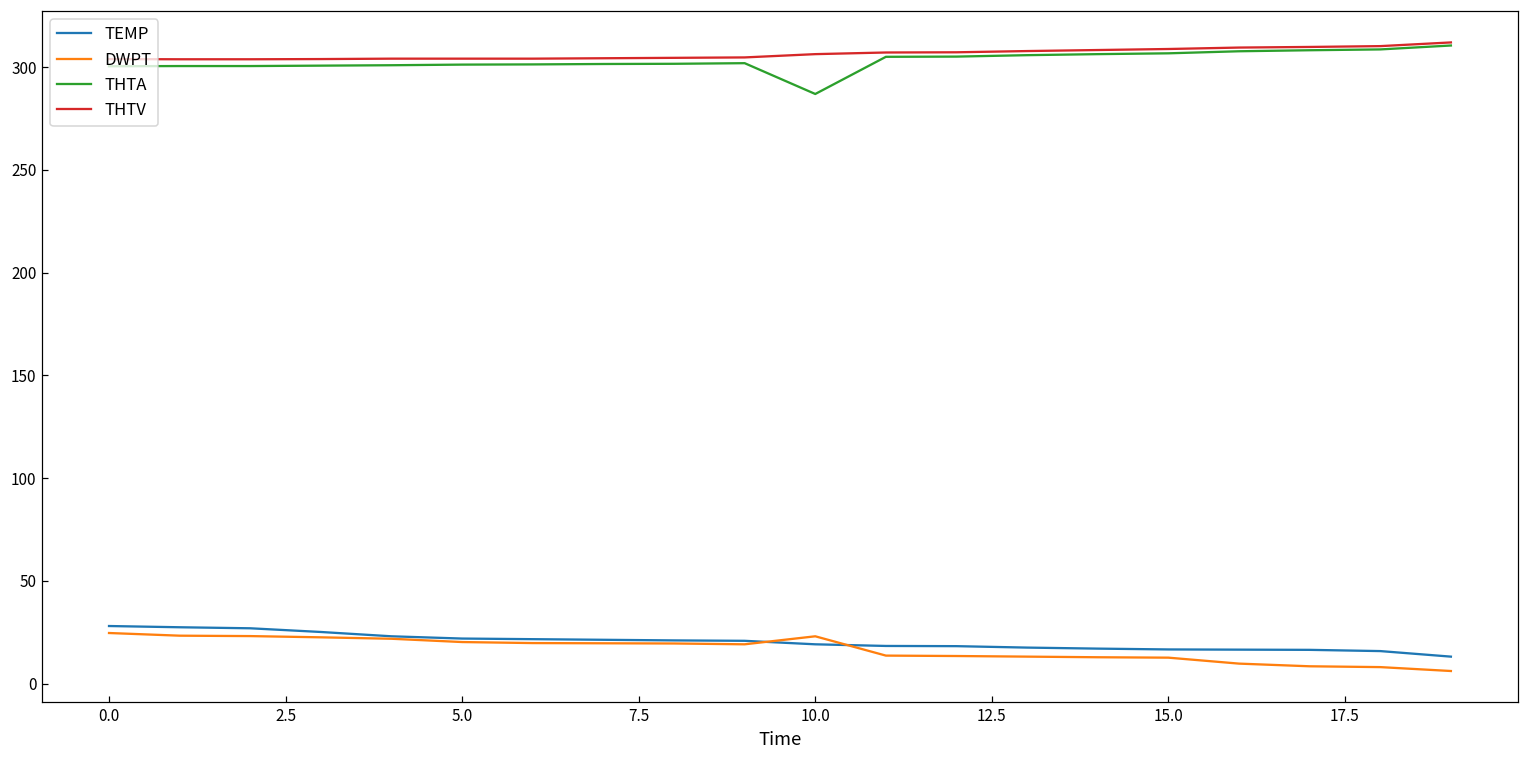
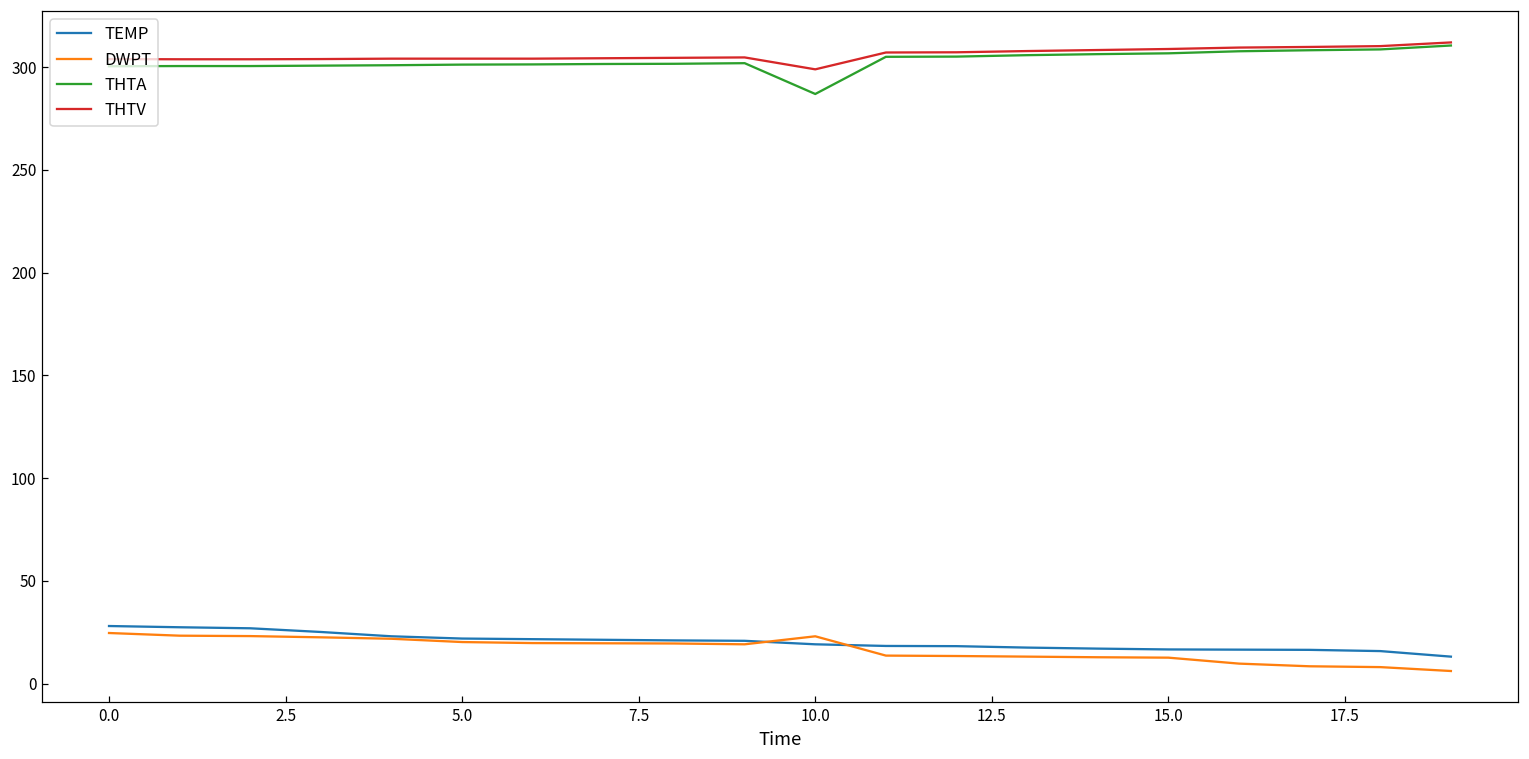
  {
    "TEMP": {
      "0.0": 28,
      "5.0": 22,
      "10.0": 19,
      "15.0": 17
    },
    "DWPT": {
      "0.0": 25,
      "5.0": 20,
      "10.0": 23,
      "15.0": 13
    },
    "THTA": {
      "5.0": 301,
      "10.0": 287,
      "15.0": 307
    },
    "THTV": {
      "5.0": 304,
-     "10.0": 306,
+     "10.0": 299,
      "15.0": 309
    }
  }
